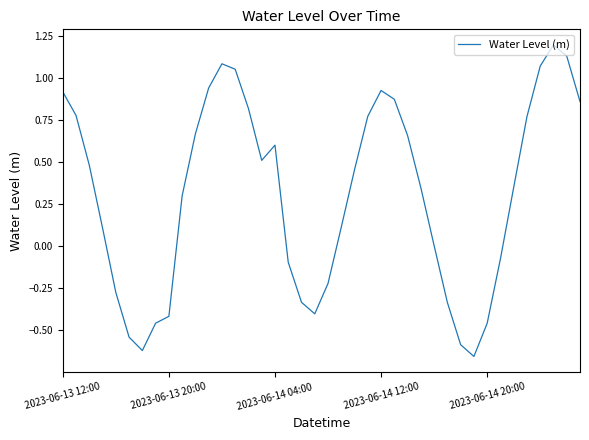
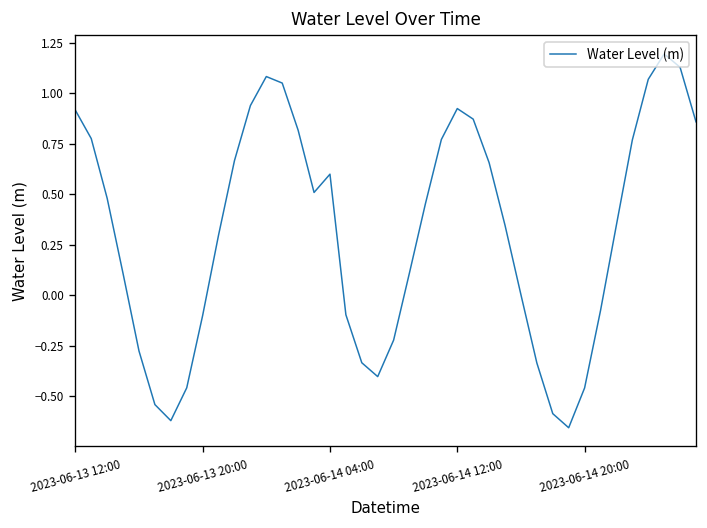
  {
    "2023-06-13 12:00": 0.92,
-   "2023-06-13 20:00": -0.42,
+   "2023-06-13 20:00": -0.10,
    "2023-06-14 04:00": 0.60,
    "2023-06-14 12:00": 0.92,
    "2023-06-14 20:00": -0.46
  }
